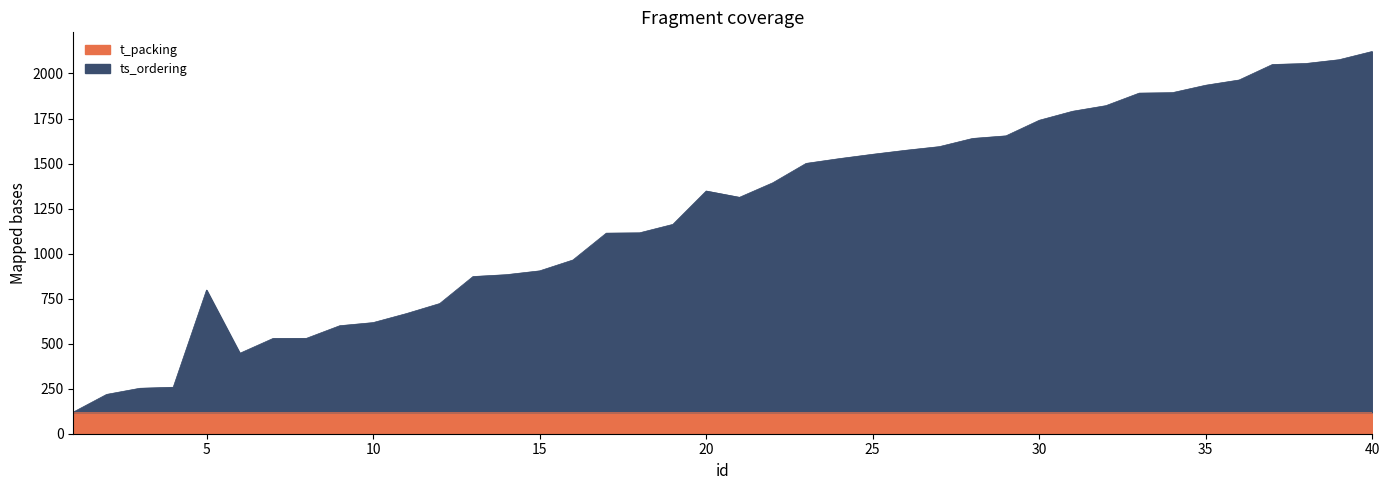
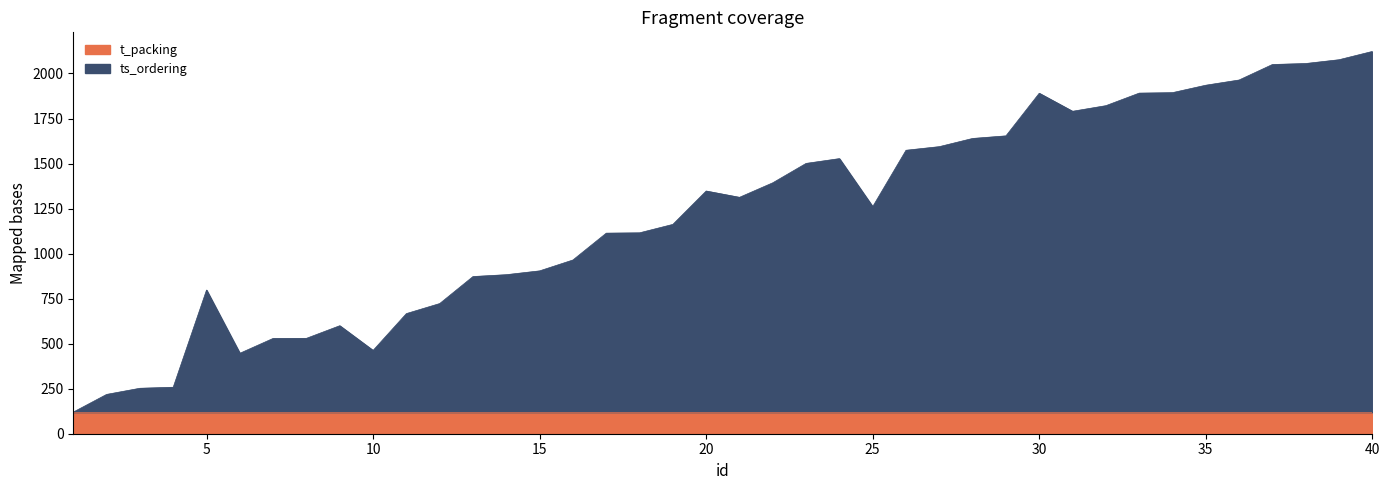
  {
    "t_packing": {
      "5": 120,
      "10": 120,
      "15": 120,
      "20": 120,
      "25": 120,
      "30": 120,
      "35": 120,
      "40": 120
    },
    "ts_ordering": {
      "5": 800,
-     "10": 620,
+     "10": 460,
      "15": 900,
      "20": 1350,
-     "25": 1550,
-     "30": 1740,
+     "25": 1260,
+     "30": 1890,
      "35": 1930,
      "40": 2120
    }
  }
